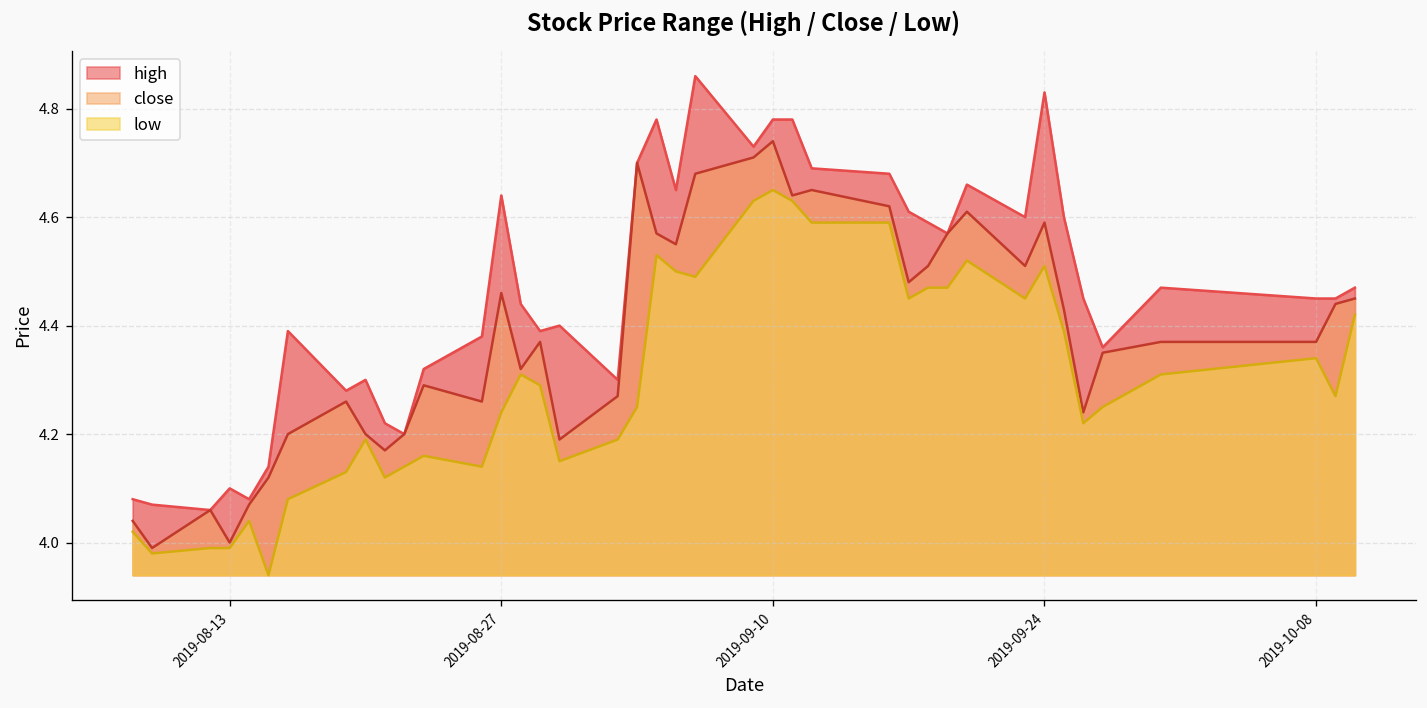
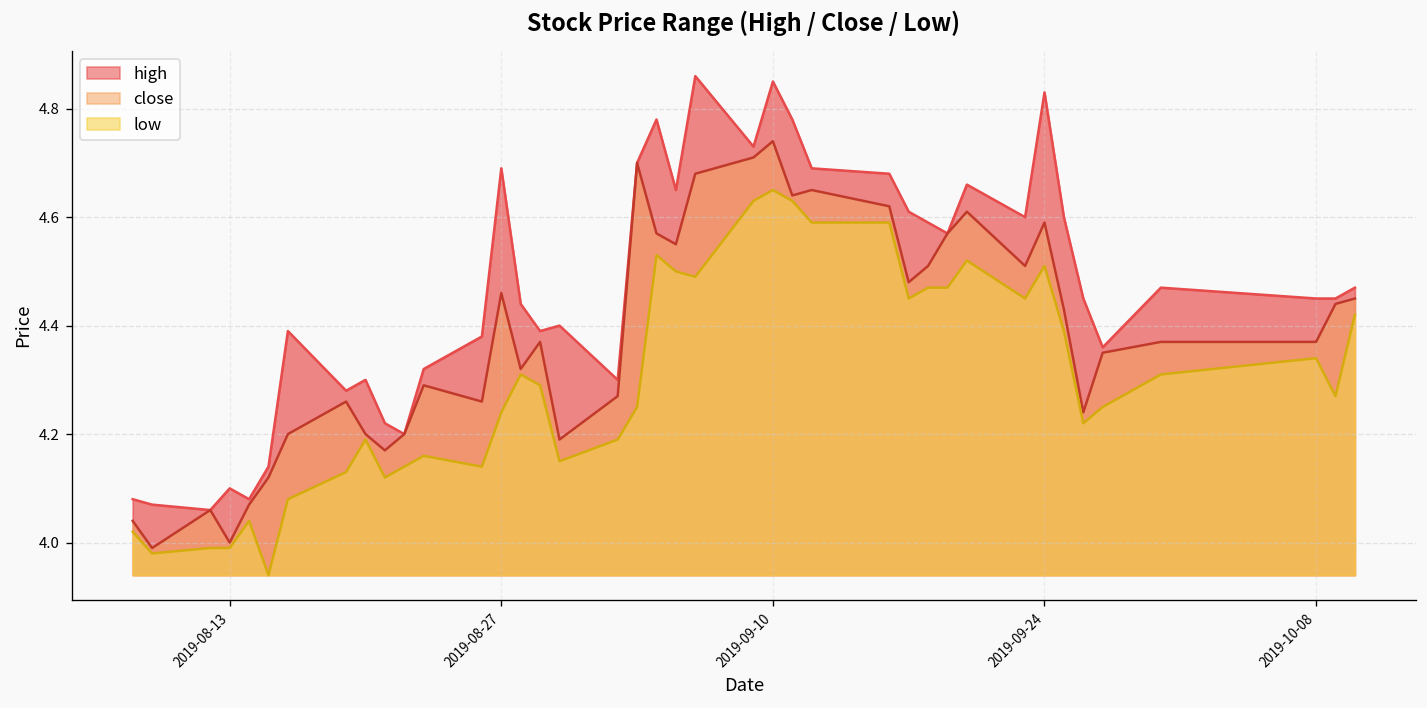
  {
    "high": {
      "2019-08-13": 4.10,
-     "2019-08-27": 4.64,
-     "2019-09-10": 4.78,
+     "2019-08-27": 4.69,
+     "2019-09-10": 4.85,
      "2019-09-24": 4.83,
      "2019-10-08": 4.45
    }
  }
